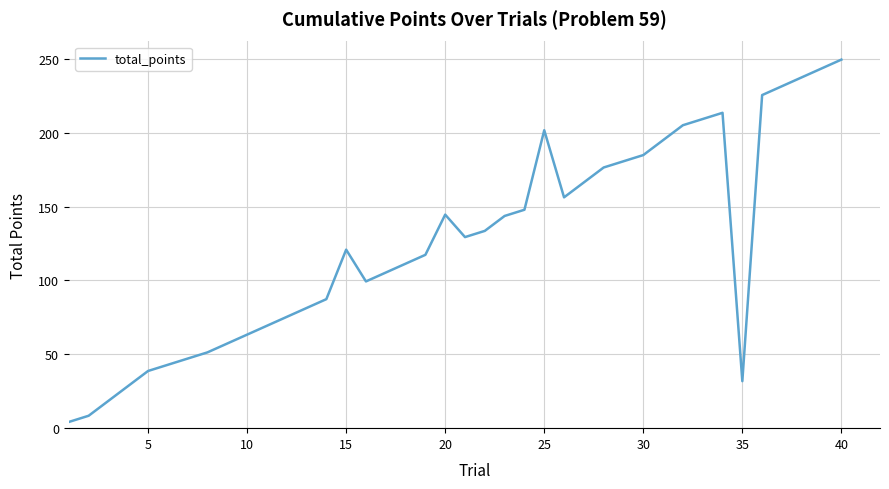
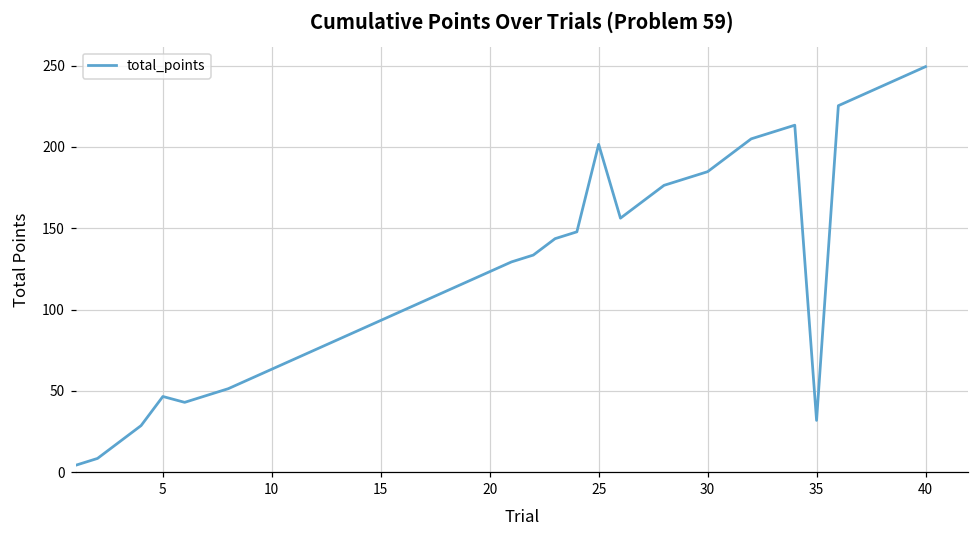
  {
-   "5": 39,
+   "5": 47,
    "10": 63,
-   "15": 121,
-   "20": 145,
+   "15": 93,
+   "20": 123,
    "25": 202,
    "30": 185,
    "35": 32,
    "40": 249
  }
